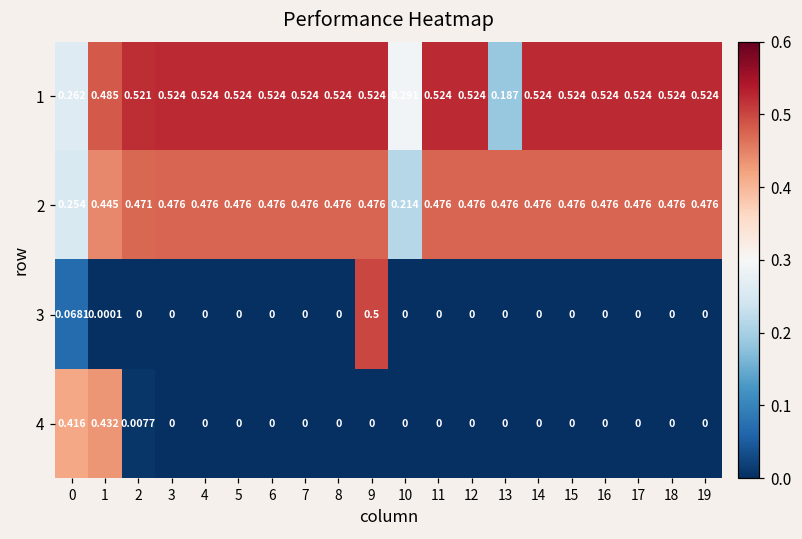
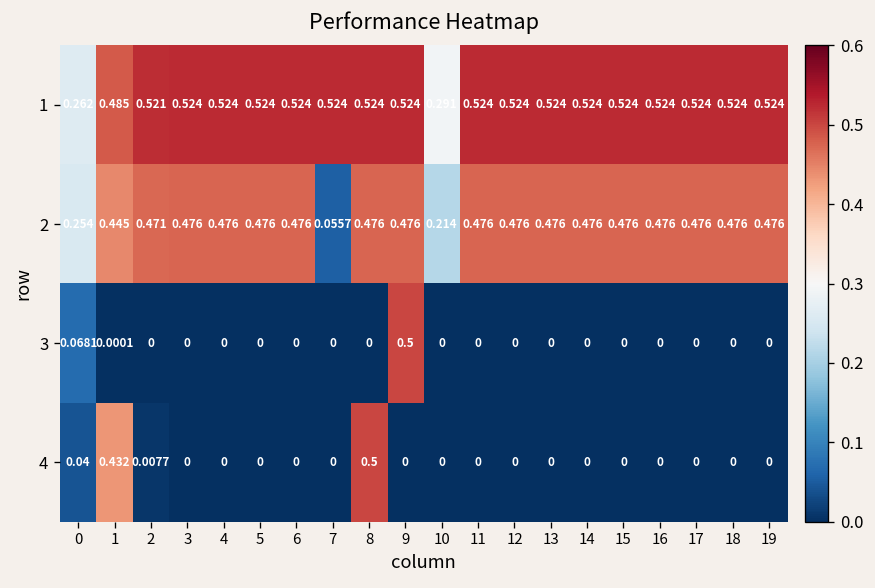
  {
    "1": {
      "1": 0.485,
      "2": 0.521,
      "3": 0.524,
      "4": 0.524,
      "5": 0.524,
      "6": 0.524,
      "7": 0.524,
      "8": 0.524,
      "9": 0.524,
      "11": 0.524,
      "12": 0.524,
-     "13": 0.187,
+     "13": 0.524,
      "14": 0.524,
      "15": 0.524,
      "16": 0.524,
      "17": 0.524,
      "18": 0.524,
      "19": 0.524
    },
    "2": {
      "1": 0.445,
      "2": 0.471,
      "3": 0.476,
      "4": 0.476,
      "5": 0.476,
      "6": 0.476,
-     "7": 0.476,
+     "7": 0.0557,
      "8": 0.476,
      "9": 0.476,
      "10": 0.214,
      "11": 0.476,
      "12": 0.476,
      "13": 0.476,
      "14": 0.476,
      "15": 0.476,
      "16": 0.476,
      "17": 0.476,
      "18": 0.476,
      "19": 0.476
    },
    "3": {
      "0": 0.0681,
      "1": 0.0001,
      "2": 0,
      "3": 0,
      "4": 0,
      "5": 0,
      "6": 0,
      "7": 0,
      "8": 0,
      "9": 0.5,
      "10": 0,
      "11": 0,
      "12": 0,
      "13": 0,
      "14": 0,
      "15": 0,
      "16": 0,
      "17": 0,
      "18": 0,
      "19": 0
    },
    "4": {
-     "0": 0.416,
+     "0": 0.04,
      "1": 0.432,
      "2": 0.0077,
      "3": 0,
      "4": 0,
      "5": 0,
      "6": 0,
      "7": 0,
-     "8": 0,
+     "8": 0.5,
      "9": 0,
      "10": 0,
      "11": 0,
      "12": 0,
      "13": 0,
      "14": 0,
      "15": 0,
      "16": 0,
      "17": 0,
      "18": 0,
      "19": 0
    }
  }
